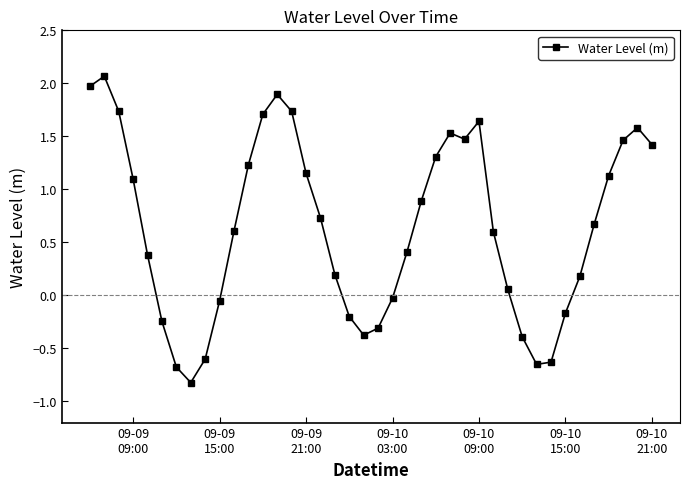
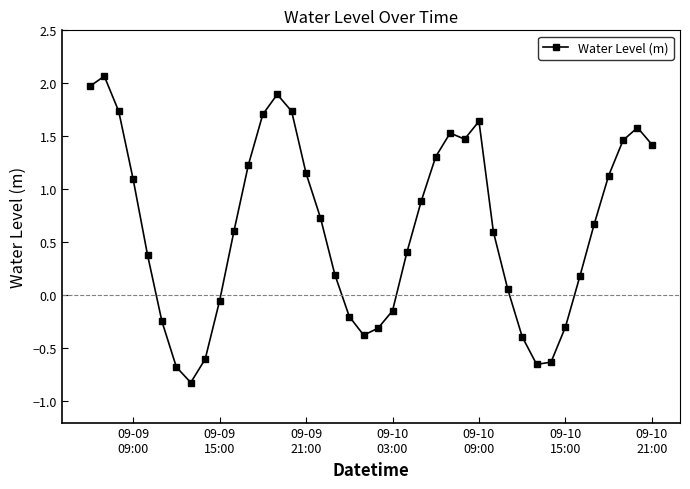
  {
    "09-09 09:00": 1.10,
    "09-09 15:00": -0.05,
    "09-09 21:00": 1.15,
-   "09-10 03:00": -0.03,
+   "09-10 03:00": -0.15,
    "09-10 09:00": 1.64,
-   "09-10 15:00": -0.17,
+   "09-10 15:00": -0.30,
    "09-10 21:00": 1.42
  }
